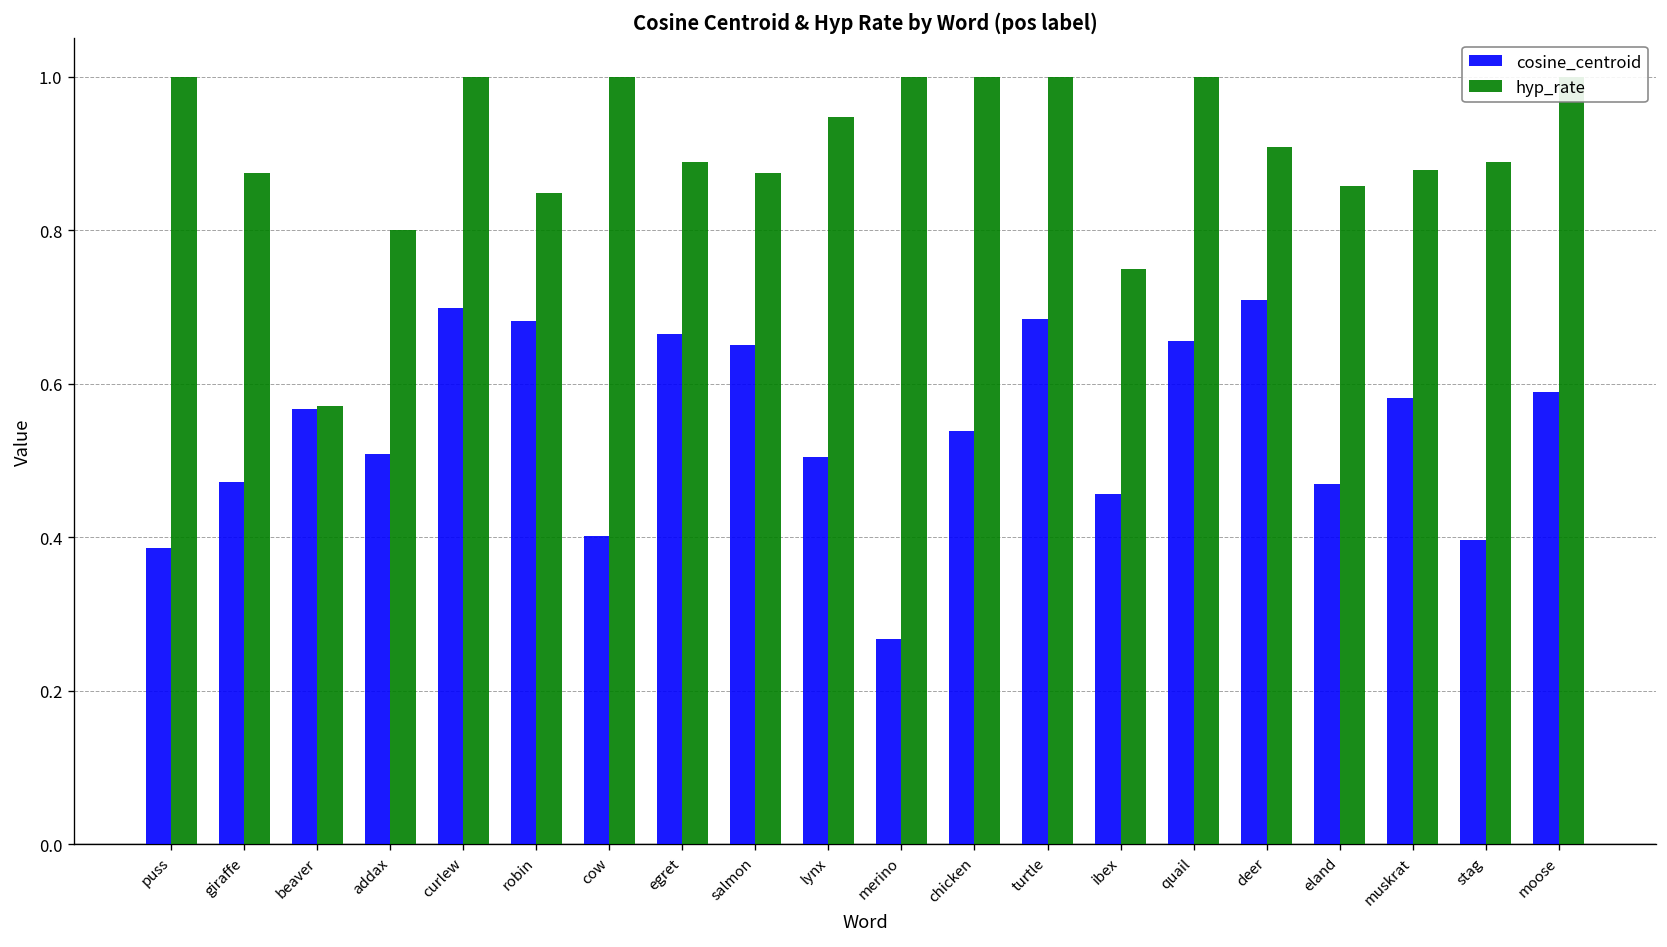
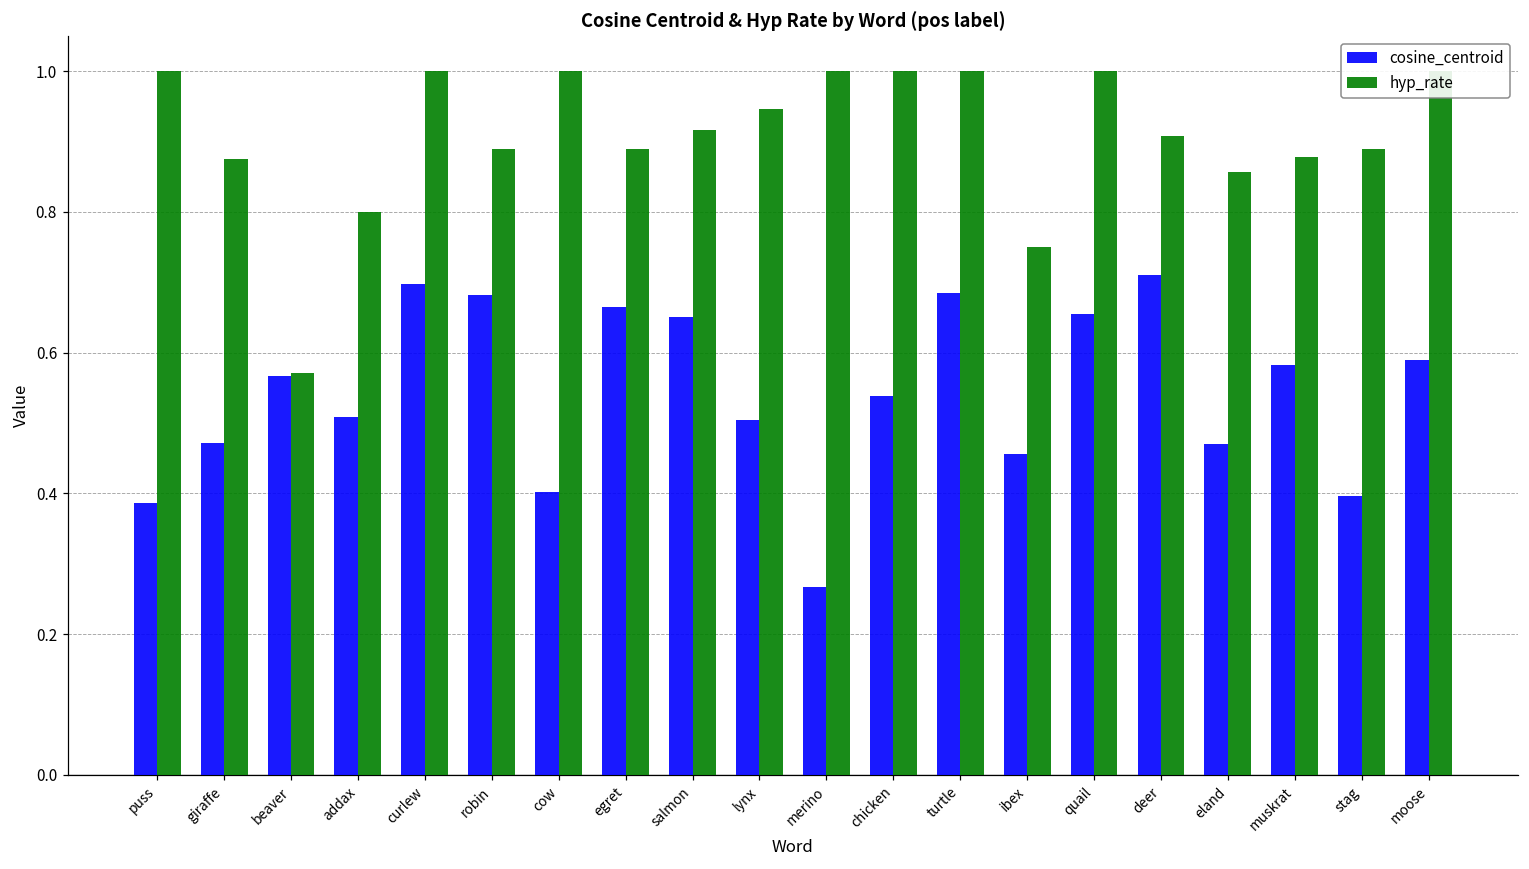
  {
    "cosine_centroid": {
      "puss": 0.39,
      "giraffe": 0.47,
      "beaver": 0.57,
      "addax": 0.51,
      "curlew": 0.70,
      "robin": 0.68,
      "cow": 0.40,
      "egret": 0.66,
      "salmon": 0.65,
      "lynx": 0.50,
      "merino": 0.27,
      "chicken": 0.54,
      "turtle": 0.68,
      "ibex": 0.46,
      "quail": 0.66,
      "deer": 0.71,
      "eland": 0.47,
      "muskrat": 0.58,
      "stag": 0.40,
      "moose": 0.59
    },
    "hyp_rate": {
      "puss": 1.00,
      "giraffe": 0.88,
      "beaver": 0.57,
      "addax": 0.80,
      "curlew": 1.00,
-     "robin": 0.85,
+     "robin": 0.89,
      "cow": 1.00,
      "egret": 0.89,
-     "salmon": 0.88,
+     "salmon": 0.92,
      "lynx": 0.95,
      "merino": 1.00,
      "chicken": 1.00,
      "turtle": 1.00,
      "ibex": 0.75,
      "quail": 1.00,
      "deer": 0.91,
      "eland": 0.86,
      "muskrat": 0.88,
      "stag": 0.89
    }
  }
